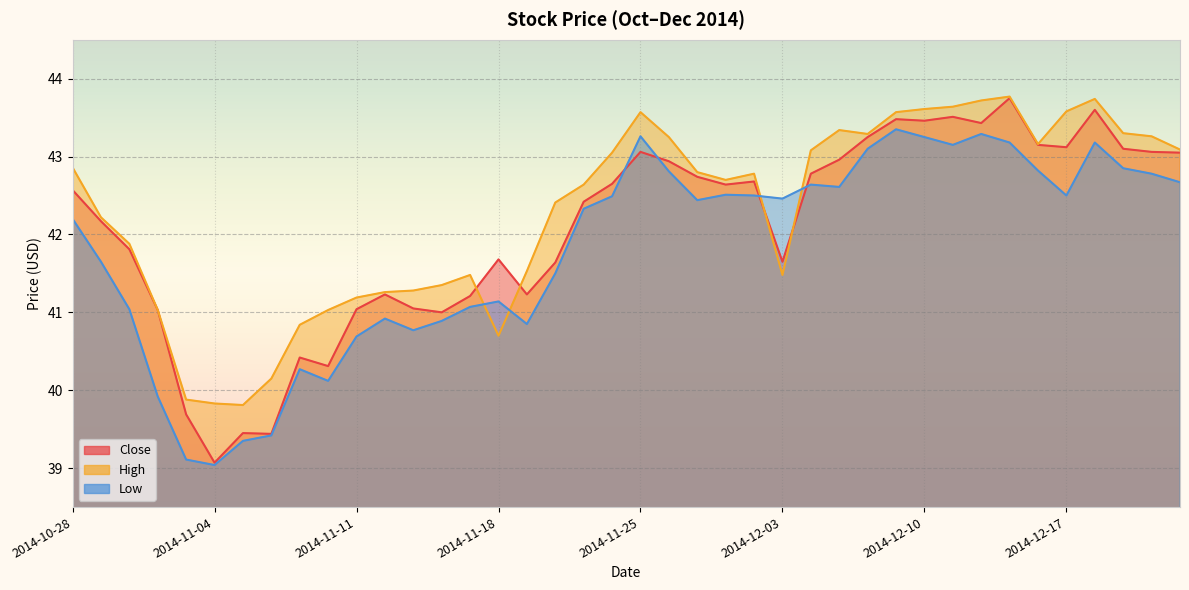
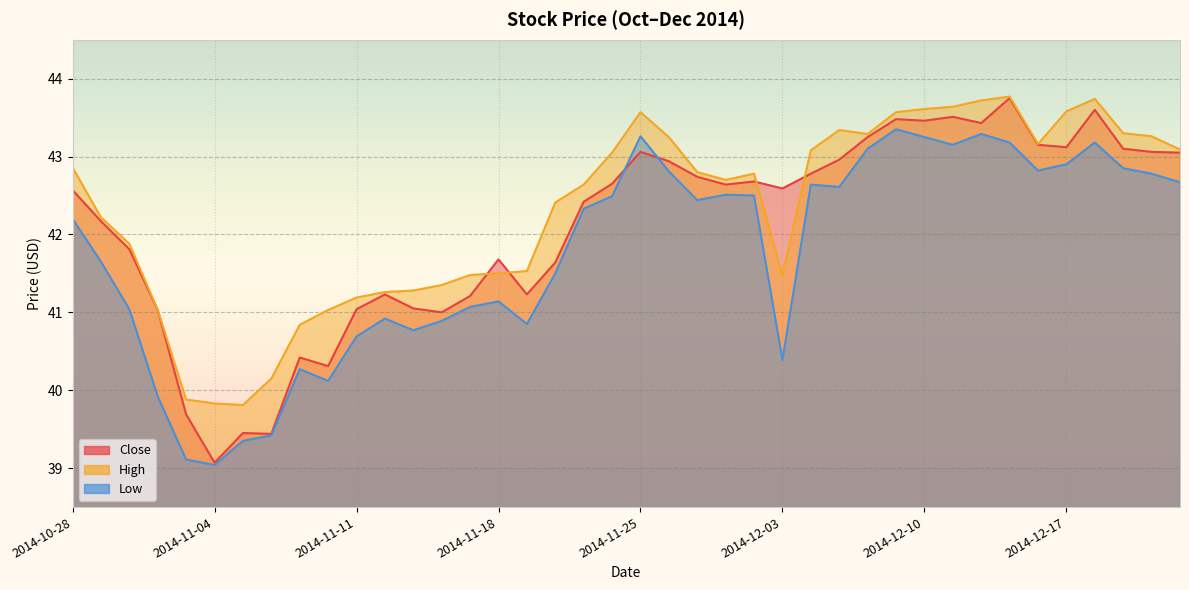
  {
    "Close": {
      "2014-10-28": 42.6,
      "2014-11-11": 41.0,
      "2014-11-18": 41.7,
      "2014-11-25": 43.1,
-     "2014-12-03": 41.7,
+     "2014-12-03": 42.6,
      "2014-12-10": 43.5,
      "2014-12-17": 43.1
    },
    "High": {
      "2014-10-28": 42.9,
      "2014-11-04": 39.8,
      "2014-11-11": 41.2,
-     "2014-11-18": 40.7,
+     "2014-11-18": 41.5,
      "2014-11-25": 43.6,
      "2014-12-03": 41.5,
      "2014-12-10": 43.6,
      "2014-12-17": 43.6
    },
    "Low": {
      "2014-10-28": 42.2,
      "2014-11-11": 40.7,
      "2014-11-18": 41.1,
      "2014-11-25": 43.3,
-     "2014-12-03": 42.5,
+     "2014-12-03": 40.4,
      "2014-12-10": 43.3,
-     "2014-12-17": 42.5
+     "2014-12-17": 42.9
    }
  }
